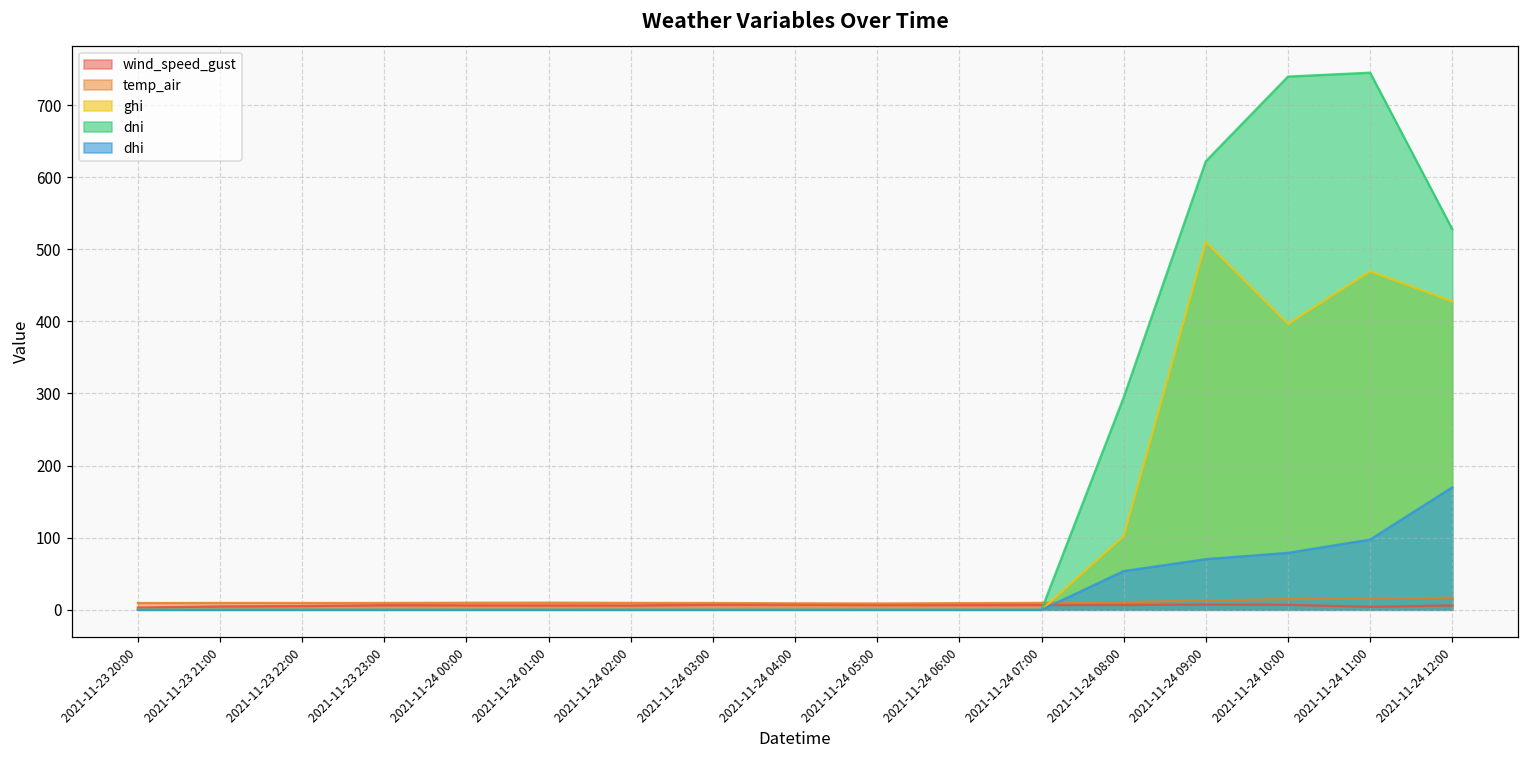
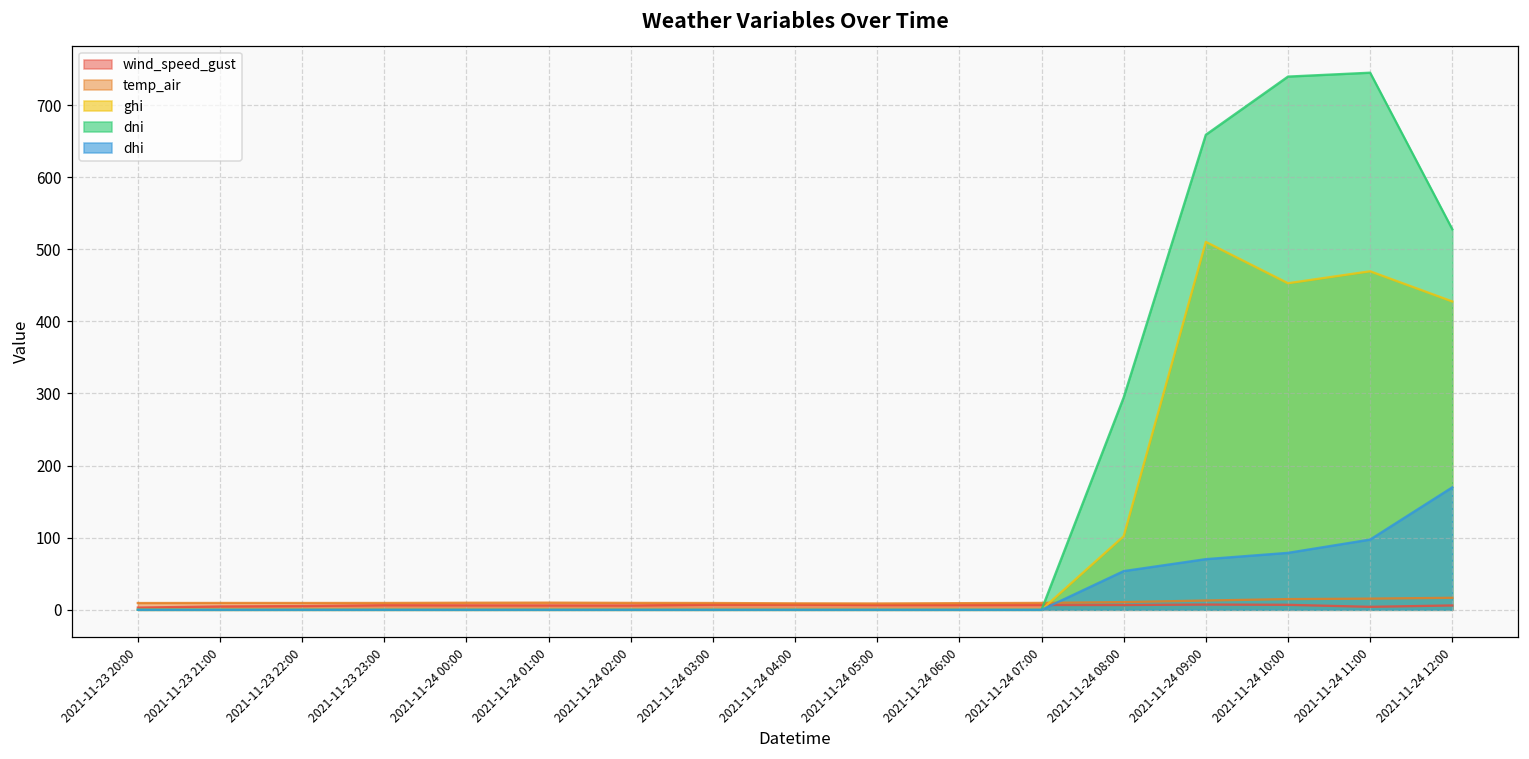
  {
    "ghi": {
      "2021-11-24 08:00": 100,
      "2021-11-24 09:00": 510,
-     "2021-11-24 10:00": 400,
+     "2021-11-24 10:00": 450,
      "2021-11-24 11:00": 470,
      "2021-11-24 12:00": 430
    },
    "dni": {
      "2021-11-24 08:00": 290,
-     "2021-11-24 09:00": 620,
+     "2021-11-24 09:00": 660,
      "2021-11-24 10:00": 740,
      "2021-11-24 11:00": 740,
      "2021-11-24 12:00": 530
    },
    "dhi": {
      "2021-11-24 08:00": 50,
      "2021-11-24 09:00": 70,
      "2021-11-24 10:00": 80,
      "2021-11-24 11:00": 100,
      "2021-11-24 12:00": 170
    }
  }
